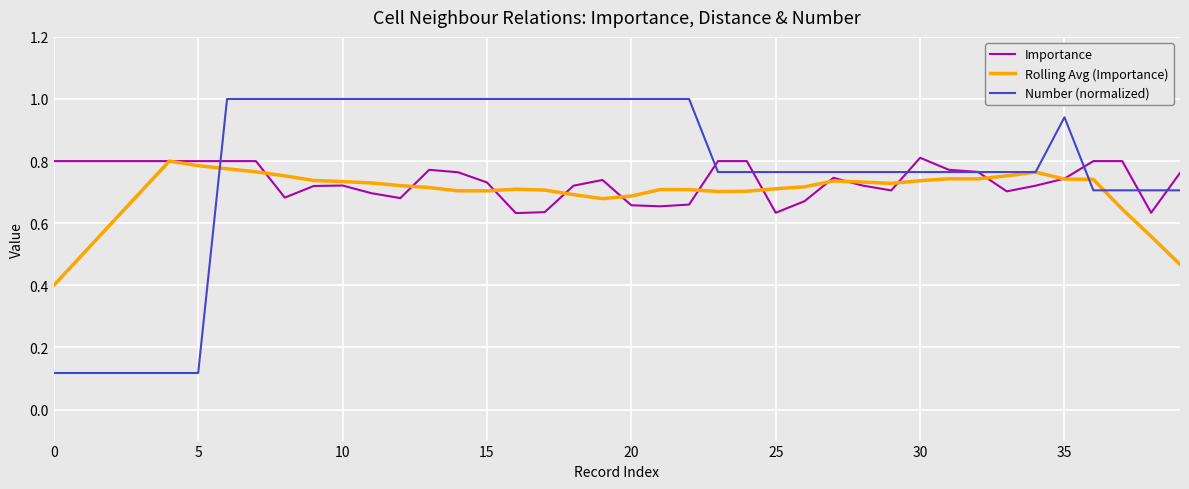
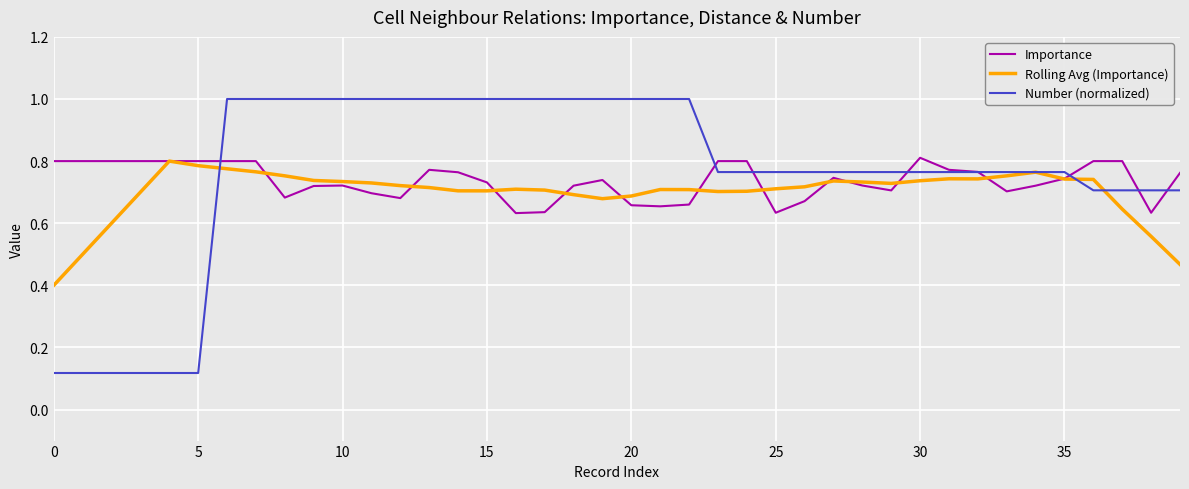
  {
    "Importance": {
      "0": 0.80,
      "5": 0.80,
      "10": 0.72,
      "15": 0.73,
      "20": 0.66,
      "25": 0.63,
      "30": 0.81
    },
    "Rolling Avg (Importance)": {
      "0": 0.40,
      "5": 0.79,
      "10": 0.73,
      "15": 0.70,
      "20": 0.69,
      "25": 0.71,
      "30": 0.74
    },
    "Number (normalized)": {
      "0": 0.12,
      "5": 0.12,
      "10": 1.00,
      "15": 1.00,
      "20": 1.00,
      "25": 0.76,
      "30": 0.76,
-     "35": 0.94
+     "35": 0.76
    }
  }
